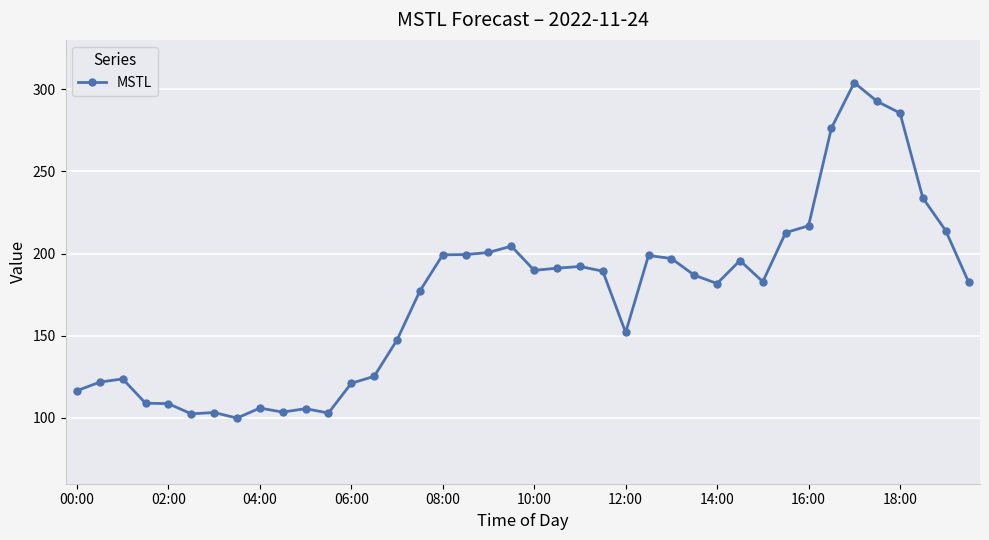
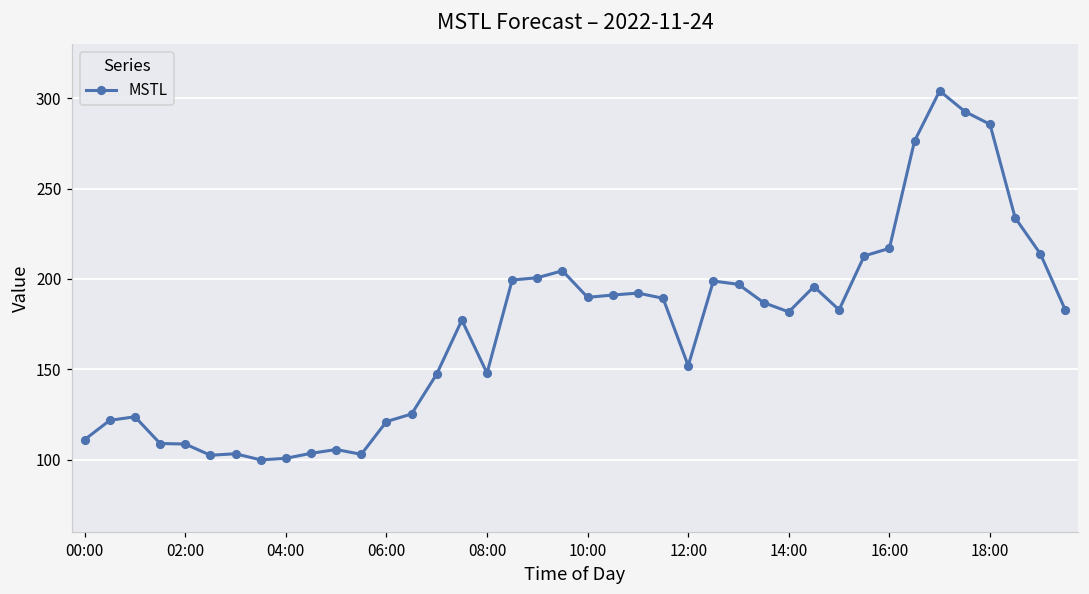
  {
-   "00:00": 117,
+   "00:00": 111,
    "02:00": 109,
-   "04:00": 106,
+   "04:00": 101,
    "06:00": 121,
-   "08:00": 199,
+   "08:00": 148,
    "10:00": 190,
    "12:00": 152,
    "14:00": 182,
    "16:00": 217,
    "18:00": 286
  }
